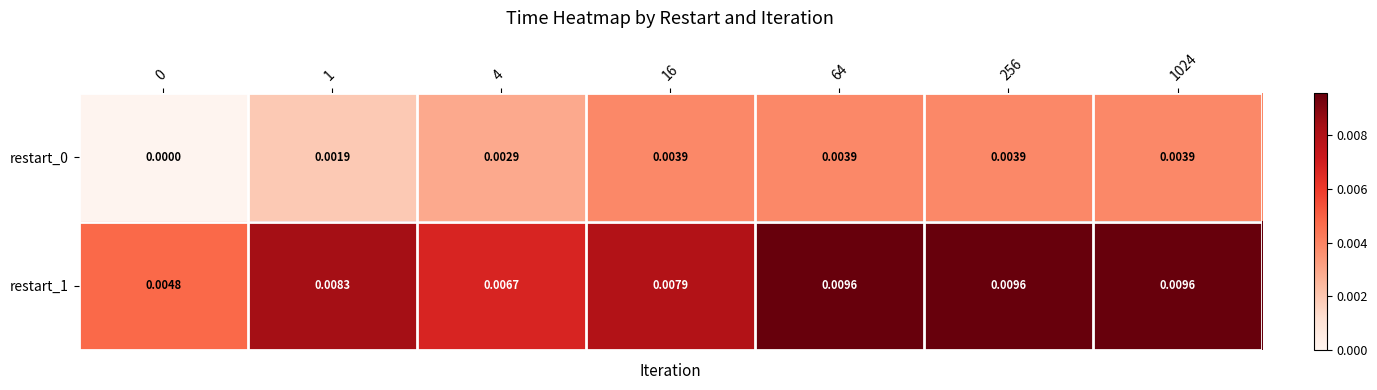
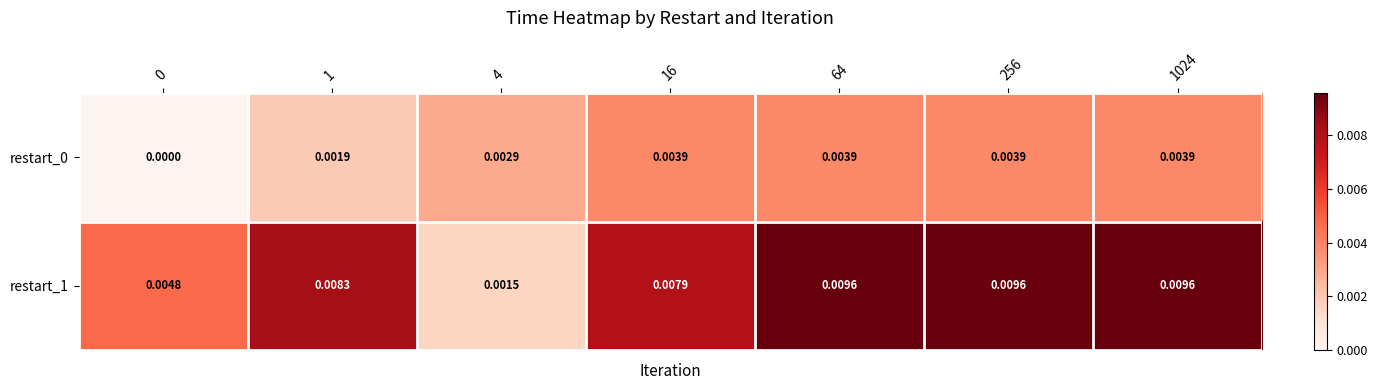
  {
    "restart_0": {
      "0": 0.0000,
      "1": 0.0019,
      "4": 0.0029,
      "16": 0.0039,
      "64": 0.0039,
      "256": 0.0039,
      "1024": 0.0039
    },
    "restart_1": {
      "0": 0.0048,
      "1": 0.0083,
-     "4": 0.0067,
+     "4": 0.0015,
      "16": 0.0079,
      "64": 0.0096,
      "256": 0.0096,
      "1024": 0.0096
    }
  }
